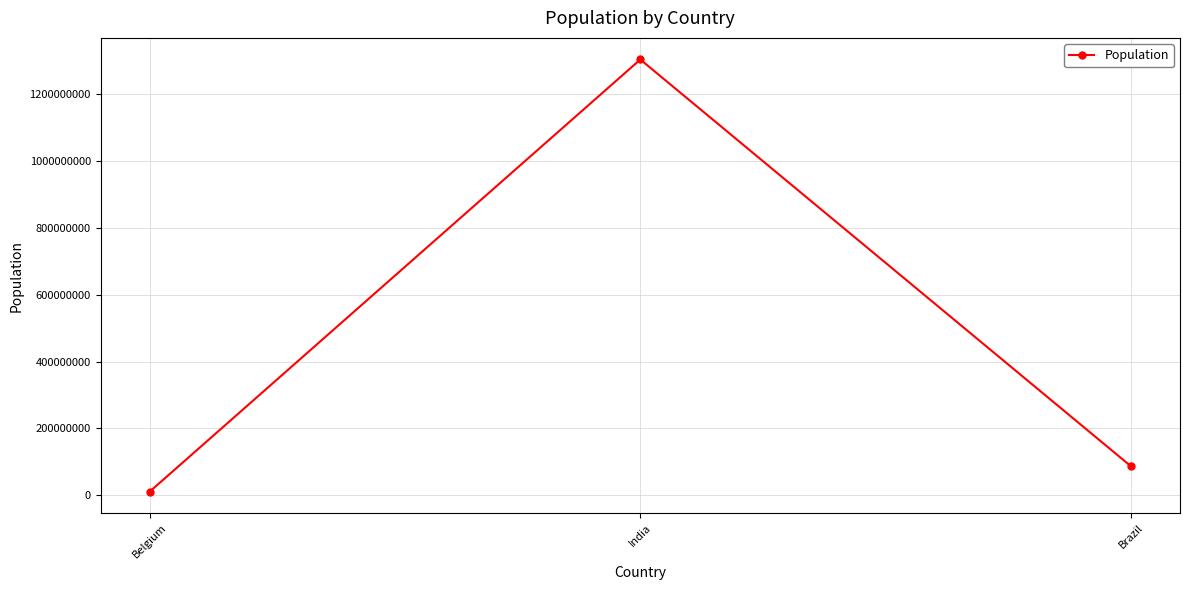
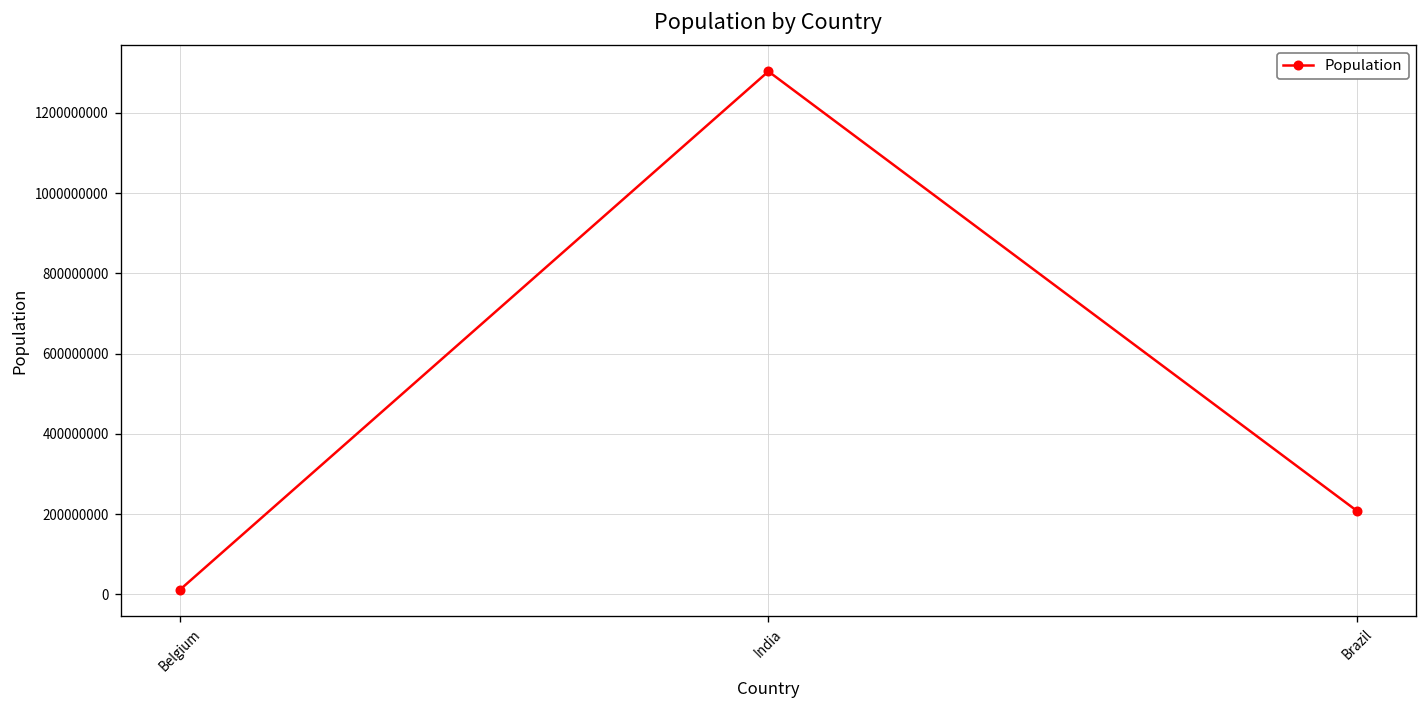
  {
    "Belgium": 10000000,
    "India": 1300000000,
-   "Brazil": 90000000
+   "Brazil": 210000000
  }
